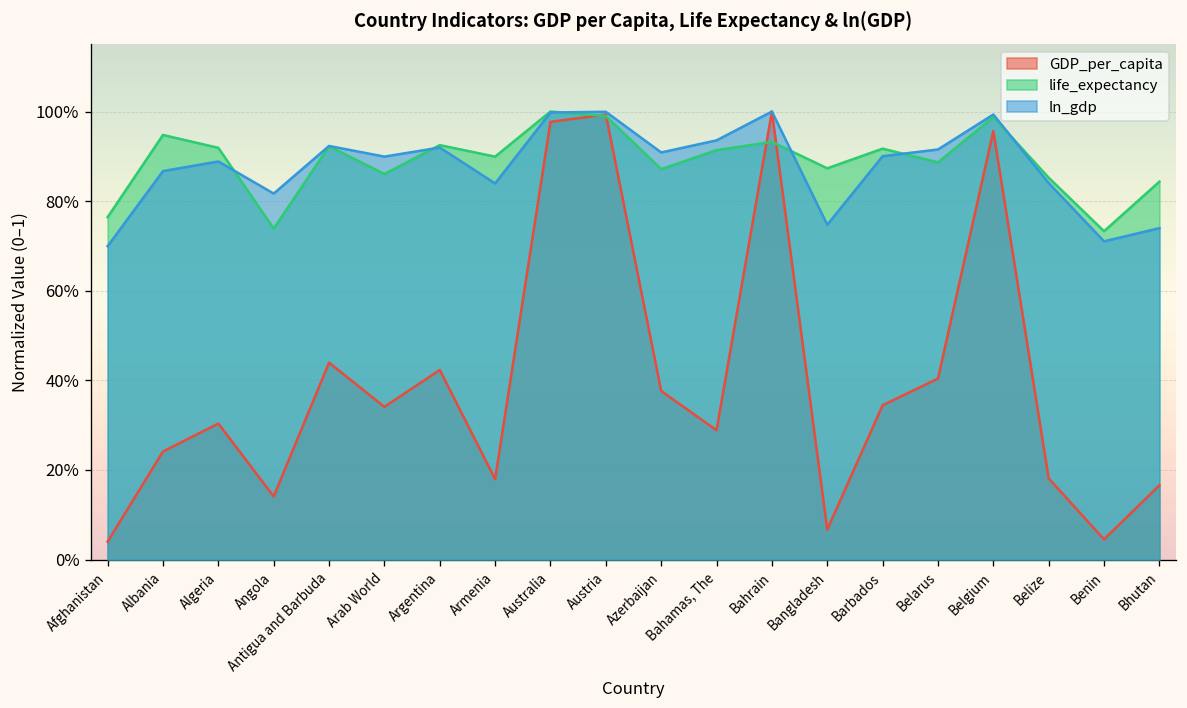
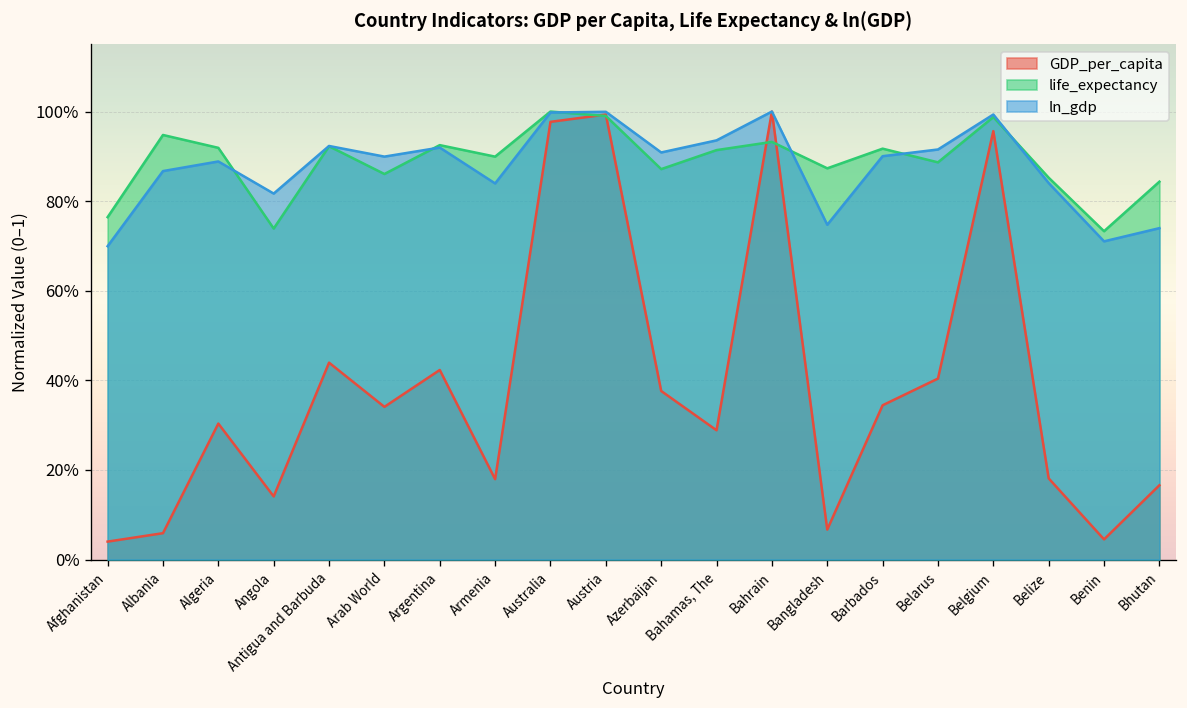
  {
    "GDP_per_capita": {
      "Afghanistan": "4%",
-     "Albania": "24%",
+     "Albania": "6%",
      "Algeria": "30%",
      "Angola": "14%",
      "Antigua and Barbuda": "44%",
      "Arab World": "34%",
      "Argentina": "42%",
      "Armenia": "18%",
      "Australia": "98%",
      "Azerbaijan": "38%",
      "Bahamas, The": "29%",
      "Bangladesh": "7%",
      "Barbados": "34%",
      "Belarus": "40%",
      "Belgium": "96%",
      "Belize": "18%",
      "Benin": "5%",
      "Bhutan": "17%"
    },
    "life_expectancy": {
      "Afghanistan": "76%",
      "Albania": "95%",
      "Algeria": "92%",
      "Angola": "74%",
      "Arab World": "86%",
      "Armenia": "90%",
      "Azerbaijan": "87%",
      "Bahamas, The": "91%",
      "Bahrain": "93%",
      "Bangladesh": "87%",
      "Barbados": "92%",
      "Belarus": "89%",
      "Belize": "85%",
      "Benin": "73%",
      "Bhutan": "84%"
    },
    "ln_gdp": {
      "Afghanistan": "70%",
      "Albania": "87%",
      "Algeria": "89%",
      "Angola": "82%",
      "Arab World": "90%",
      "Armenia": "84%",
      "Azerbaijan": "91%",
      "Bahamas, The": "94%",
      "Bangladesh": "75%",
      "Barbados": "90%",
      "Belarus": "92%",
      "Belize": "84%",
      "Benin": "71%",
      "Bhutan": "74%"
    }
  }
